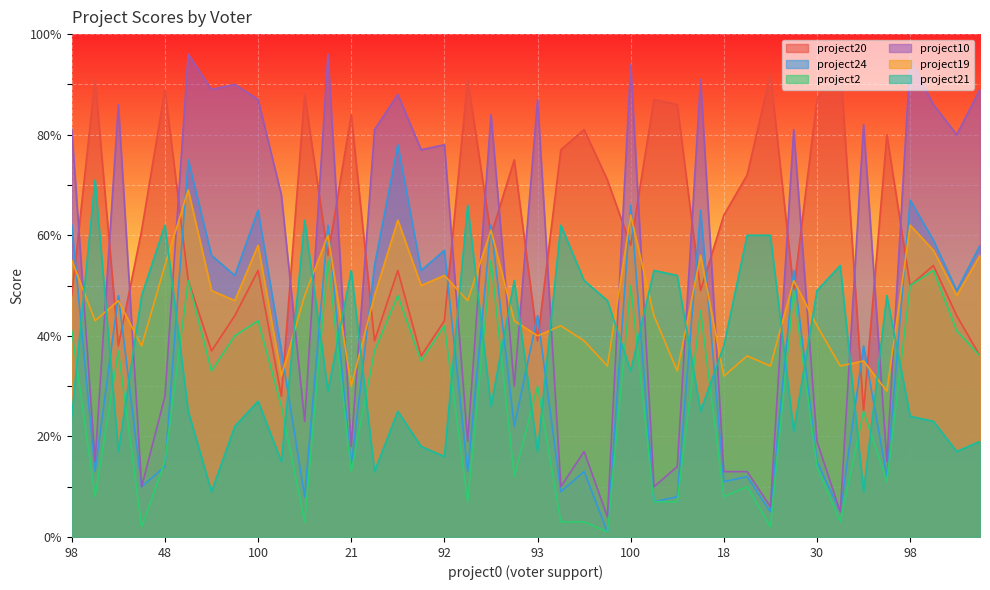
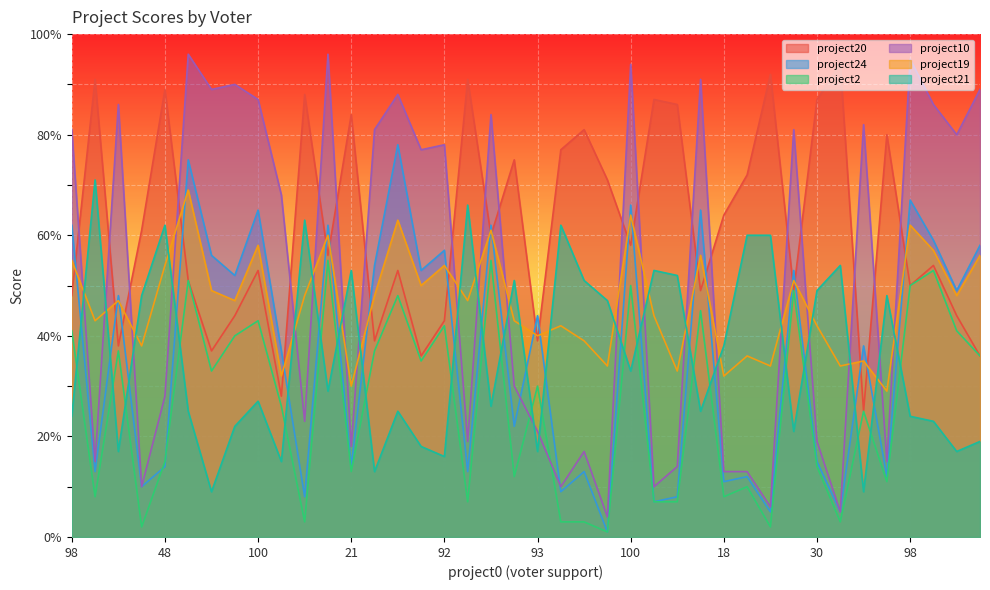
  {
    "project20": {
      "48": "89%",
      "92": "43%",
      "93": "39%"
    },
    "project24": {
      "48": "14%",
      "92": "57%",
      "93": "44%"
    },
    "project10": {
      "48": "28%",
      "92": "78%",
-     "93": "87%"
+     "93": "21%"
    },
    "project19": {
      "48": "54%",
-     "92": "52%",
+     "92": "54%",
      "93": "40%"
    }
  }
